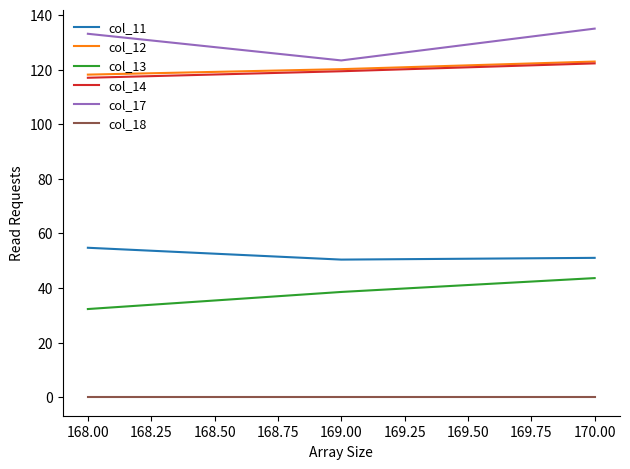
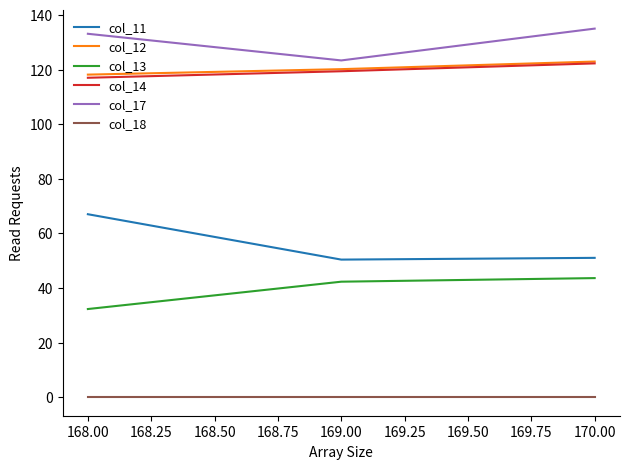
  {
    "col_11": {
-     "168.00": 55,
+     "168.00": 67,
      "169.00": 50,
      "170.00": 51
    },
    "col_12": {
      "168.00": 118
    },
    "col_13": {
      "168.00": 32,
-     "169.00": 39,
+     "169.00": 42,
      "170.00": 44
    },
    "col_14": {
      "168.00": 117
    },
    "col_17": {
      "168.00": 133,
      "169.00": 123,
      "170.00": 135
    },
    "col_18": {
      "168.00": 0,
      "169.00": 0,
      "170.00": 0
    }
  }
